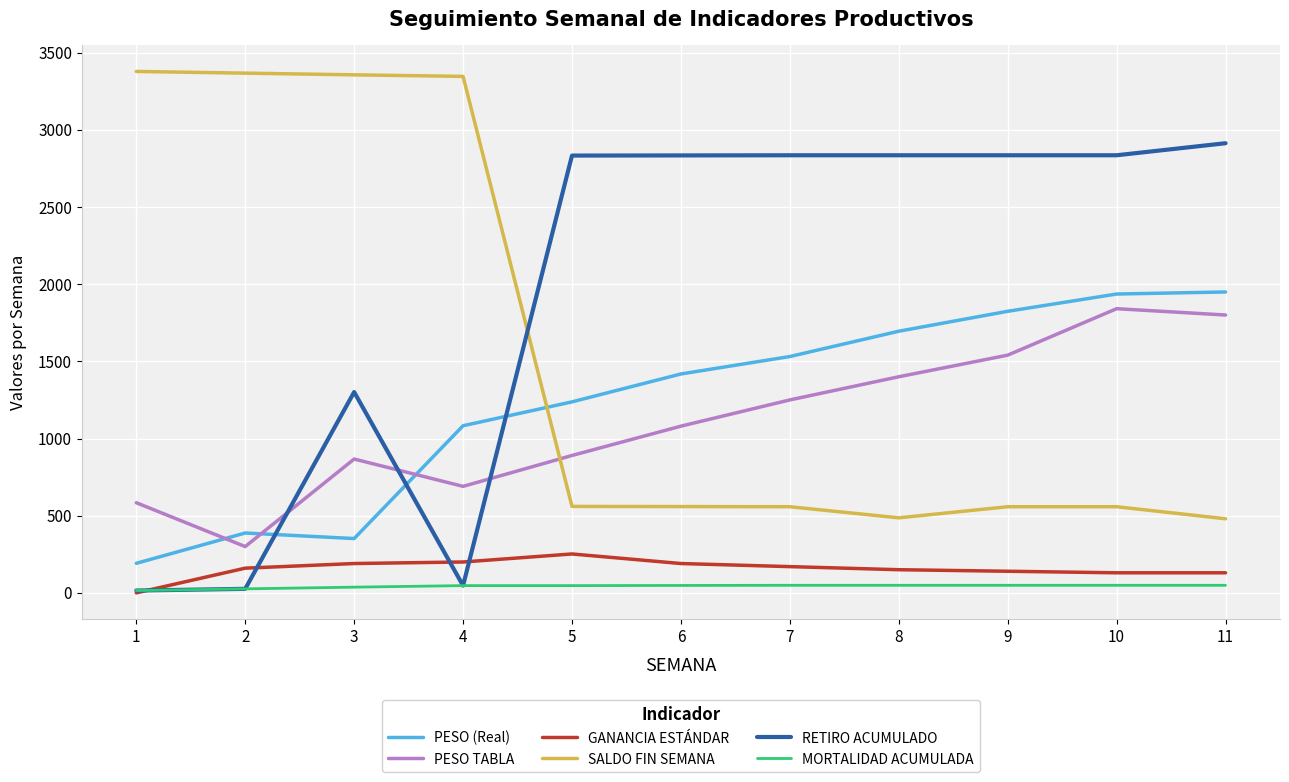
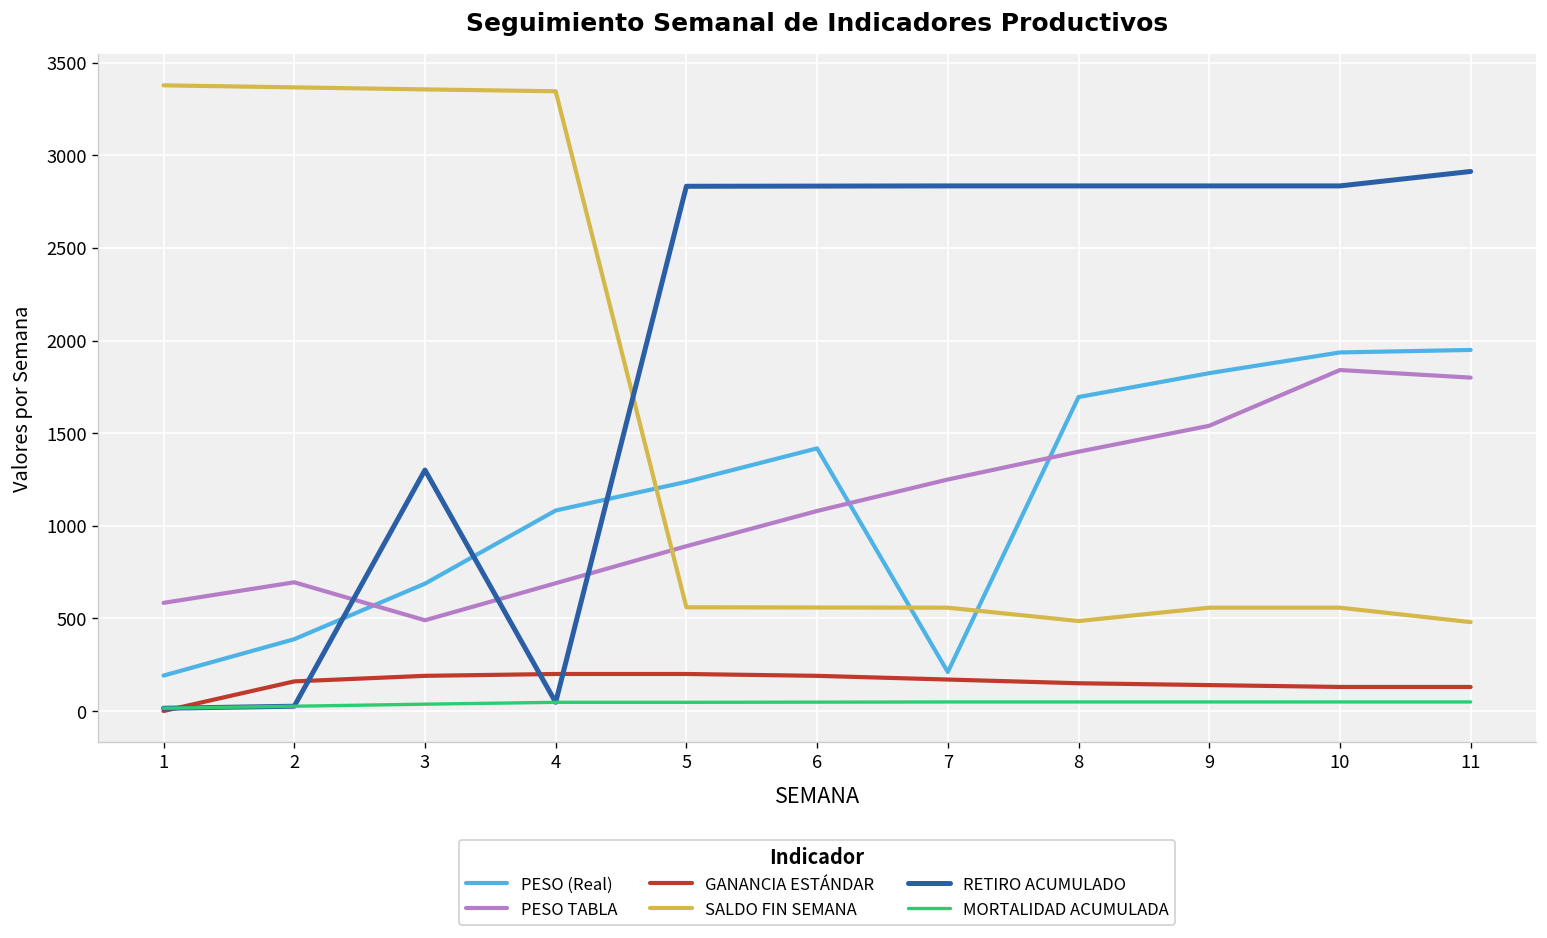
  {
    "PESO (Real)": {
      "1": 190,
      "2": 390,
-     "3": 350,
+     "3": 690,
      "4": 1080,
      "5": 1240,
      "6": 1420,
-     "7": 1530,
+     "7": 210,
      "8": 1700,
      "9": 1820,
      "10": 1940,
      "11": 1950
    },
    "PESO TABLA": {
      "1": 580,
-     "2": 300,
-     "3": 870,
+     "2": 700,
+     "3": 490,
      "4": 690,
      "5": 890,
      "6": 1080,
      "7": 1250,
      "8": 1400,
      "9": 1540,
      "10": 1840,
      "11": 1800
    },
    "GANANCIA ESTÁNDAR": {
      "2": 160,
      "3": 190,
      "4": 200,
-     "5": 250,
+     "5": 200,
      "6": 190,
      "7": 170,
      "8": 150,
      "9": 140,
      "10": 130,
      "11": 130
    },
    "SALDO FIN SEMANA": {
      "1": 3380,
      "2": 3370,
      "3": 3360,
      "4": 3350,
      "5": 560,
      "6": 560,
      "7": 560,
      "8": 490,
      "9": 560,
      "10": 560,
      "11": 480
    },
    "RETIRO ACUMULADO": {
      "3": 1300,
      "5": 2830,
      "6": 2830,
      "7": 2840,
      "8": 2840,
      "9": 2840,
      "10": 2840,
      "11": 2910
    },
    "MORTALIDAD ACUMULADA": {
      "3": 40,
      "5": 50,
      "6": 50,
      "7": 50,
      "8": 50,
      "9": 50,
      "10": 50,
      "11": 50
    }
  }
